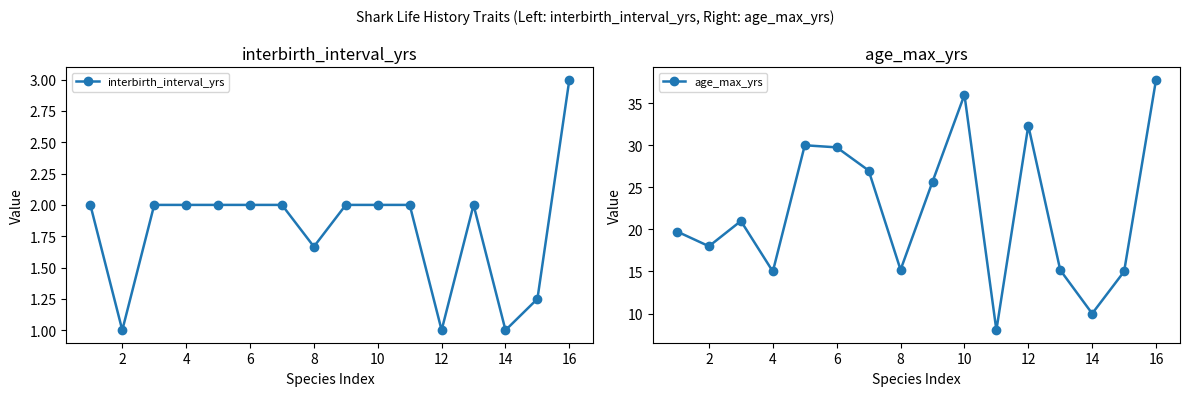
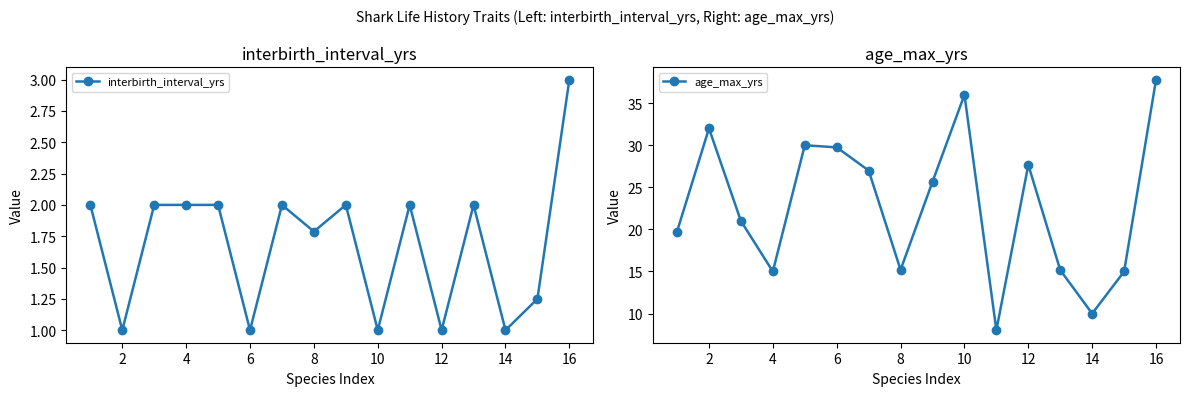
  {
    "interbirth_interval_yrs": {
      "2": 1.00,
      "4": 2.00,
-     "6": 2,
-     "8": 1.67,
-     "10": 2,
+     "6": 1,
+     "8": 1.79,
+     "10": 1,
      "12": 1.00,
      "14": 1.00,
      "16": 3.00
    },
    "age_max_yrs": {
-     "2": 18,
+     "2": 32,
      "4": 15,
      "6": 30,
      "8": 15,
      "10": 36,
-     "12": 32,
+     "12": 28,
      "14": 10,
      "16": 38
    }
  }
